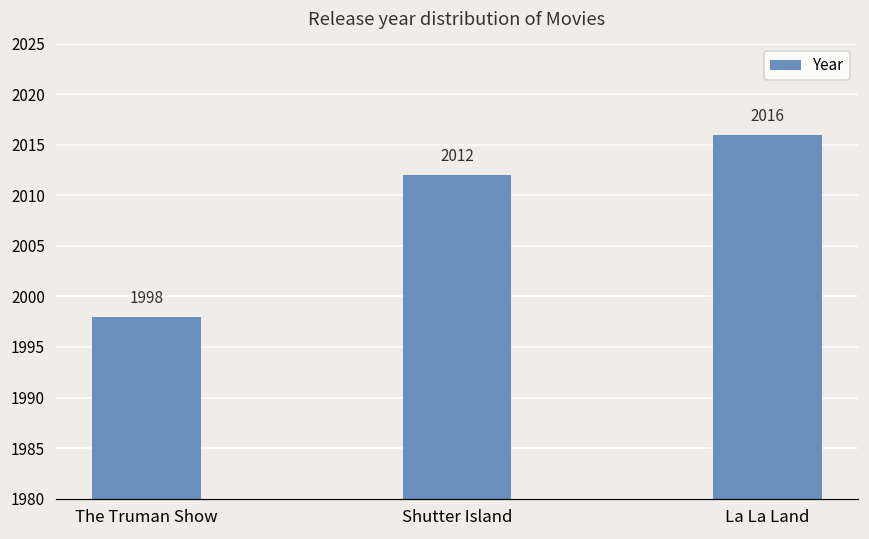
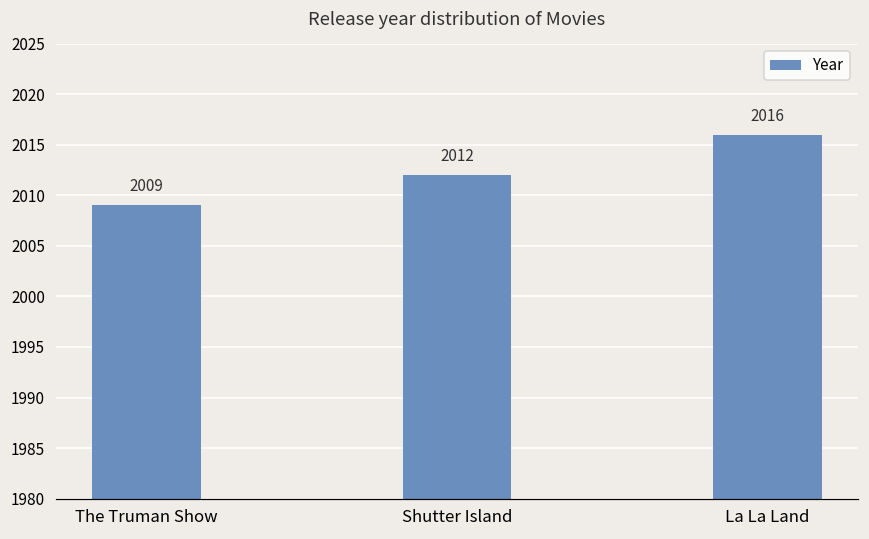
  {
-   "The Truman Show": 1998,
+   "The Truman Show": 2009,
    "Shutter Island": 2012,
    "La La Land": 2016
  }
